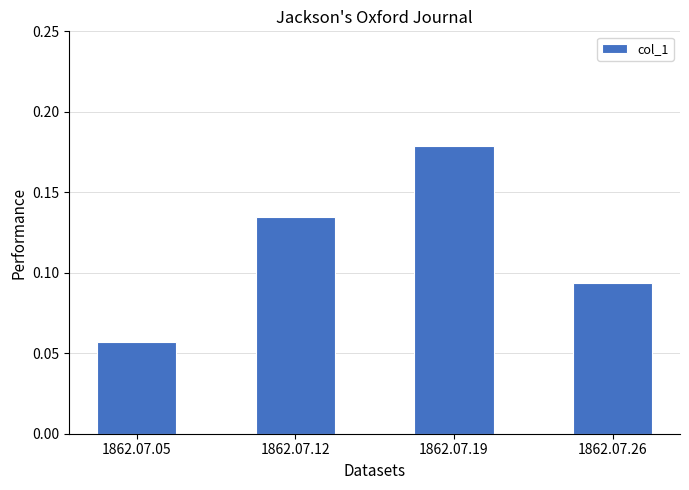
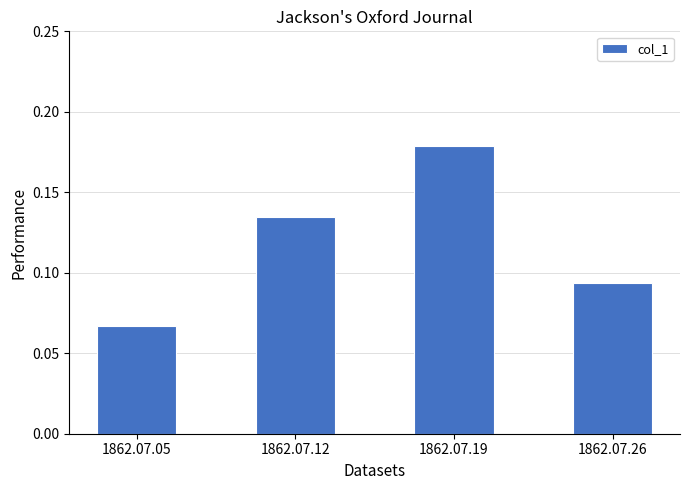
  {
-   "1862.07.05": 0.057,
+   "1862.07.05": 0.067,
    "1862.07.12": 0.135,
    "1862.07.19": 0.179,
    "1862.07.26": 0.094
  }
